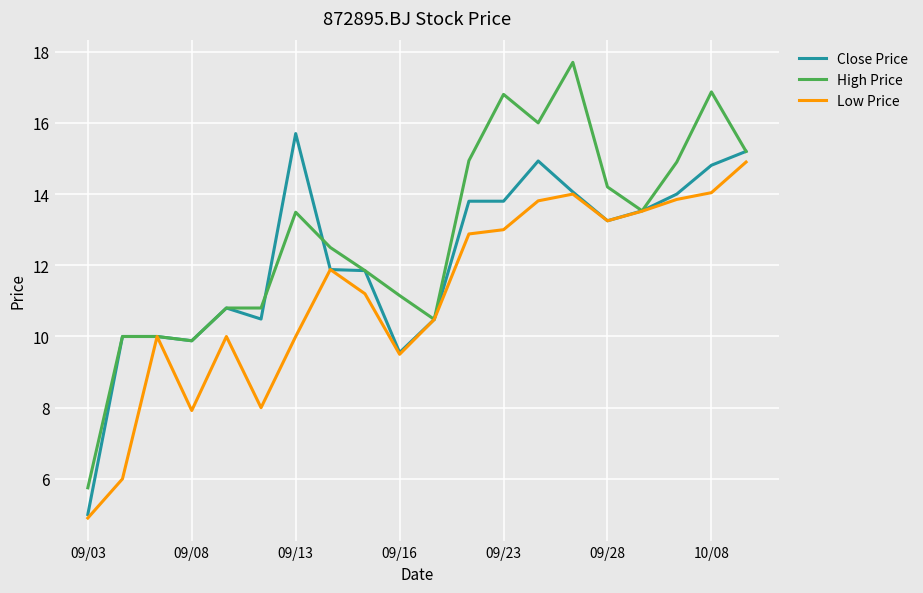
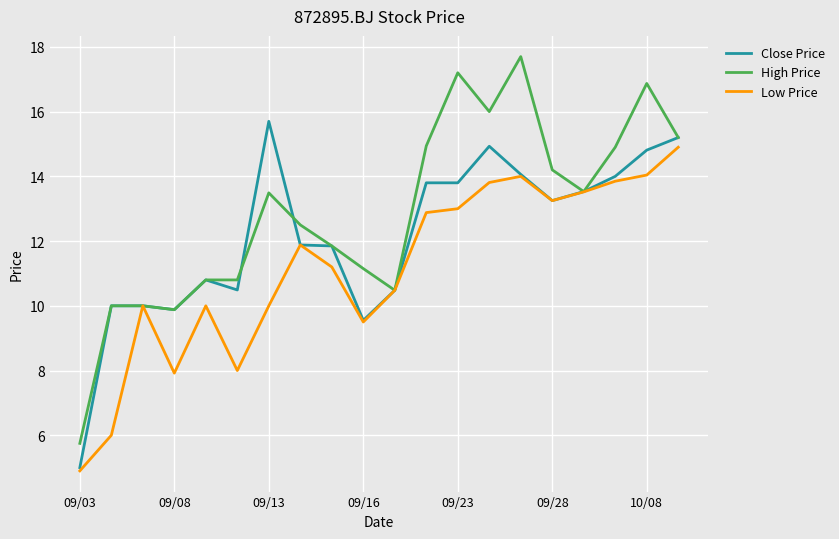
  {
    "Close Price": {
      "09/03": 5.0,
      "09/13": 15.7,
      "09/23": 13.8,
      "10/08": 14.8
    },
    "High Price": {
      "09/03": 5.8,
      "09/13": 13.5,
      "09/16": 11.2,
-     "09/23": 16.8,
+     "09/23": 17.2,
      "09/28": 14.2,
      "10/08": 16.9
    },
    "Low Price": {
      "09/03": 4.9,
      "09/08": 7.9,
      "09/13": 10.0,
      "09/23": 13.0,
      "10/08": 14.0
    }
  }
